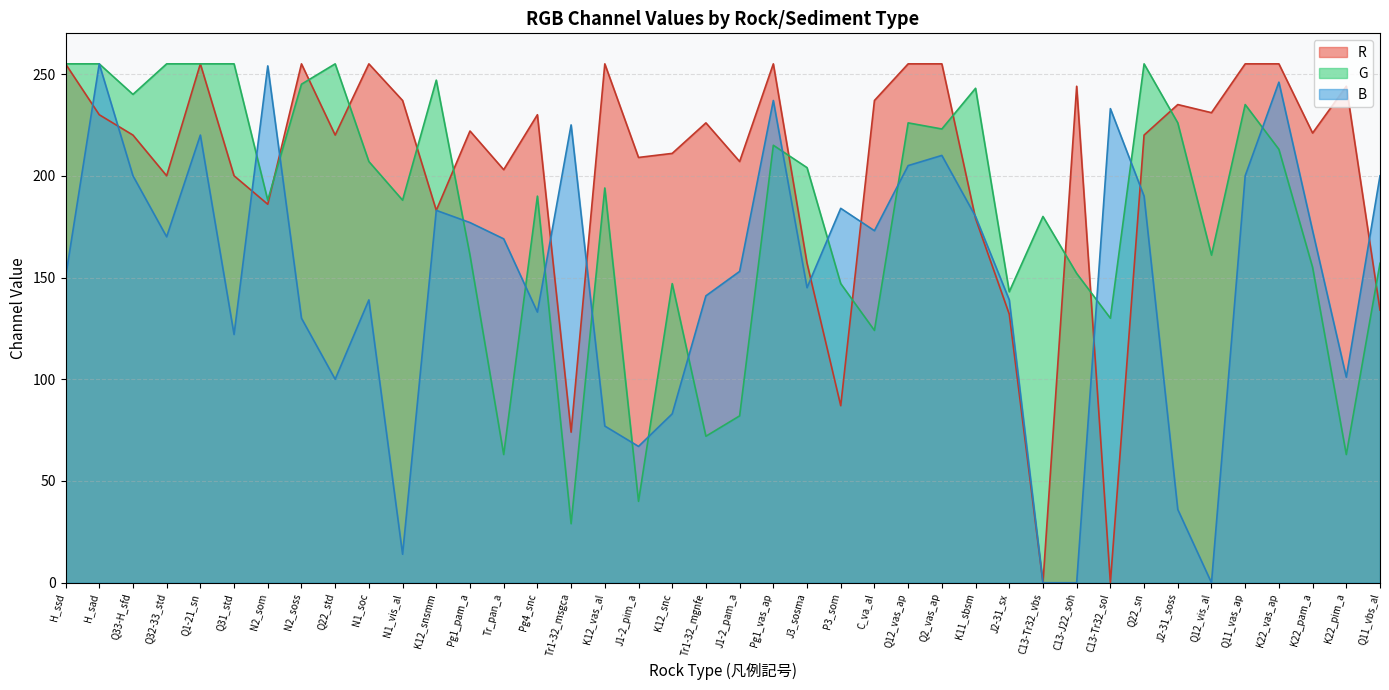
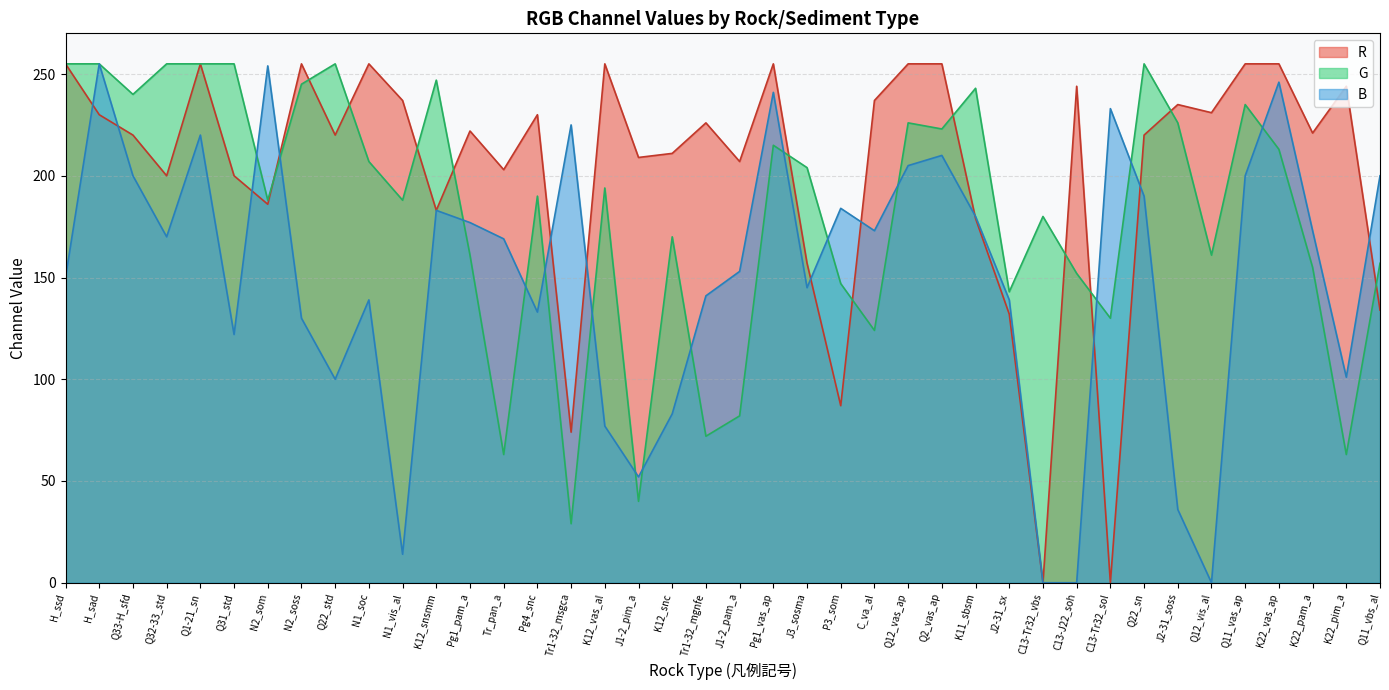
  {
    "R": {
      "H_sad": 230,
      "Q33-H_sfd": 220,
      "Q32-33_std": 200,
      "Q31_std": 200,
      "N2_som": 186,
      "N2_soss": 255,
      "Q22_std": 220,
      "N1_soc": 255,
      "N1_vis_al": 237,
      "Pg1_pam_a": 222,
      "Tr_pan_a": 203,
      "Pg4_snc": 230,
      "Tr1-32_msgca": 74,
      "K12_vas_al": 255,
      "J1-2_pim_a": 209,
      "K12_snc": 211,
      "Tr1-32_mgnfe": 226,
      "J1-2_pam_a": 207,
      "Pg1_vas_ap": 255,
      "J3_sosma": 157,
      "P3_som": 87,
      "C_va_al": 237,
      "Q12_vas_ap": 255,
      "Q2_vas_ap": 255,
      "J2-31_sx": 132,
      "C13-J22_soh": 244,
      "C13-Tr32_sol": 0,
      "Q22_sn": 220,
      "J2-31_soss": 235,
      "Q12_vis_al": 231,
      "Q11_vas_ap": 255,
      "K22_vas_ap": 255,
      "K22_pam_a": 221,
      "Q11_vbs_al": 134
    },
    "G": {
      "Q33-H_sfd": 240,
      "Q32-33_std": 255,
      "Q31_std": 255,
      "N2_som": 188,
      "N2_soss": 245,
      "Q22_std": 255,
      "N1_soc": 207,
      "N1_vis_al": 188,
      "K12_snsmm": 247,
      "Pg1_pam_a": 161,
      "Tr_pan_a": 63,
      "Pg4_snc": 190,
      "Tr1-32_msgca": 29,
      "K12_vas_al": 194,
      "J1-2_pim_a": 40,
-     "K12_snc": 147,
+     "K12_snc": 170,
      "Tr1-32_mgnfe": 72,
      "J1-2_pam_a": 82,
      "Pg1_vas_ap": 215,
      "J3_sosma": 204,
      "P3_som": 147,
      "C_va_al": 124,
      "Q12_vas_ap": 226,
      "Q2_vas_ap": 223,
      "K11_sbsm": 243,
      "J2-31_sx": 143,
      "C13-Tr32_vbs": 180,
      "C13-J22_soh": 152,
      "C13-Tr32_sol": 130,
      "Q22_sn": 255,
      "J2-31_soss": 226,
      "Q12_vis_al": 161,
      "Q11_vas_ap": 235,
      "K22_vas_ap": 213,
      "K22_pam_a": 155,
      "K22_pim_a": 63,
      "Q11_vbs_al": 157
    },
    "B": {
      "H_ssd": 150,
      "Q33-H_sfd": 200,
      "Q32-33_std": 170,
      "Q1-21_sn": 220,
      "Q31_std": 122,
      "N2_som": 254,
      "N2_soss": 130,
      "Q22_std": 100,
      "N1_soc": 139,
      "N1_vis_al": 14,
      "Pg1_pam_a": 177,
      "Tr_pan_a": 169,
      "Pg4_snc": 133,
      "Tr1-32_msgca": 225,
      "K12_vas_al": 77,
-     "J1-2_pim_a": 67,
+     "J1-2_pim_a": 52,
      "K12_snc": 83,
      "Tr1-32_mgnfe": 141,
      "J1-2_pam_a": 153,
-     "Pg1_vas_ap": 237,
+     "Pg1_vas_ap": 241,
      "J3_sosma": 145,
      "P3_som": 184,
      "C_va_al": 173,
      "Q12_vas_ap": 205,
      "Q2_vas_ap": 210,
      "J2-31_sx": 139,
      "C13-J22_soh": 0,
      "C13-Tr32_sol": 233,
      "Q22_sn": 190,
      "J2-31_soss": 36,
      "Q12_vis_al": 0,
      "Q11_vas_ap": 200,
      "K22_vas_ap": 246,
      "K22_pam_a": 173,
      "K22_pim_a": 101,
      "Q11_vbs_al": 200
    }
  }
